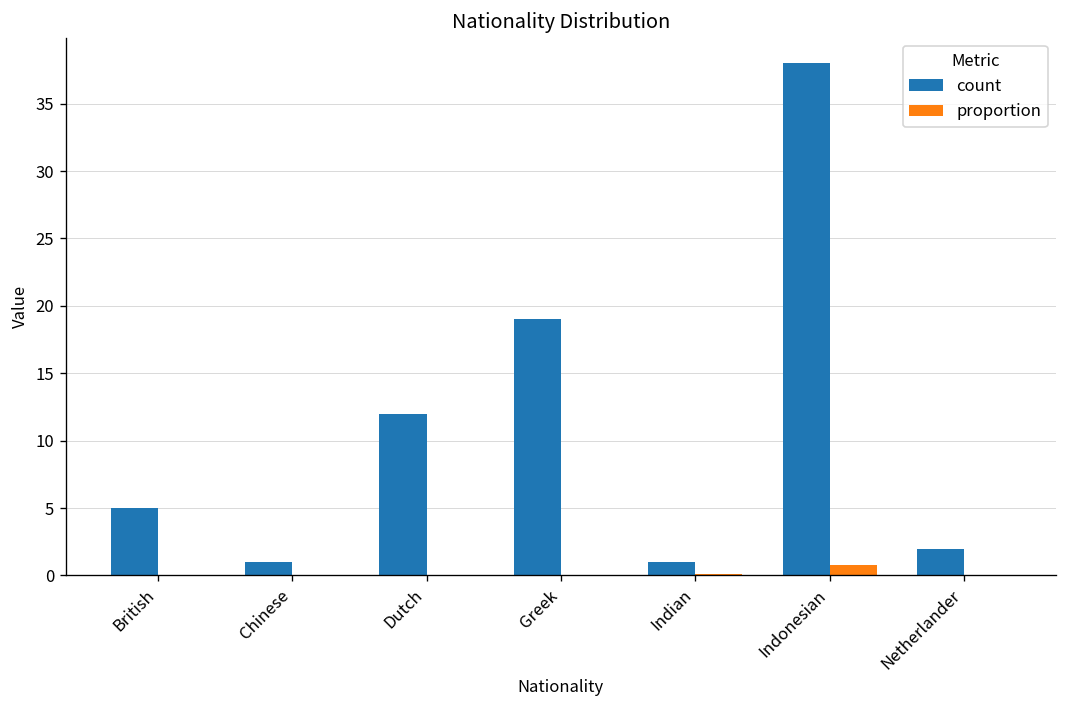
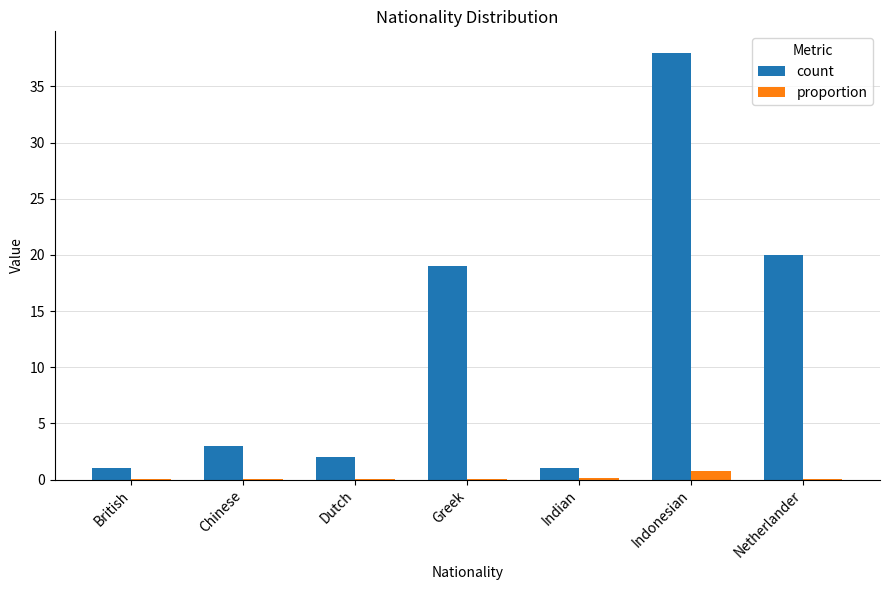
  {
    "count": {
-     "British": 5,
-     "Chinese": 1,
-     "Dutch": 12,
+     "British": 1,
+     "Chinese": 3,
+     "Dutch": 2,
      "Greek": 19,
      "Indian": 1,
      "Indonesian": 38,
-     "Netherlander": 2
+     "Netherlander": 20
    },
    "proportion": {
      "Indonesian": 0.8
    }
  }
